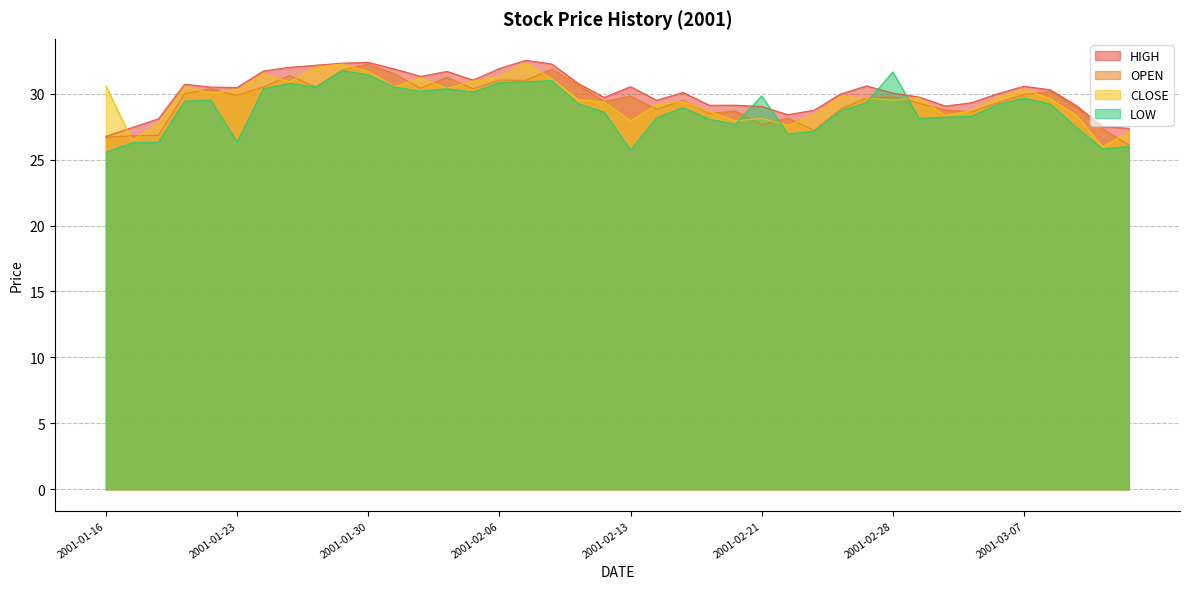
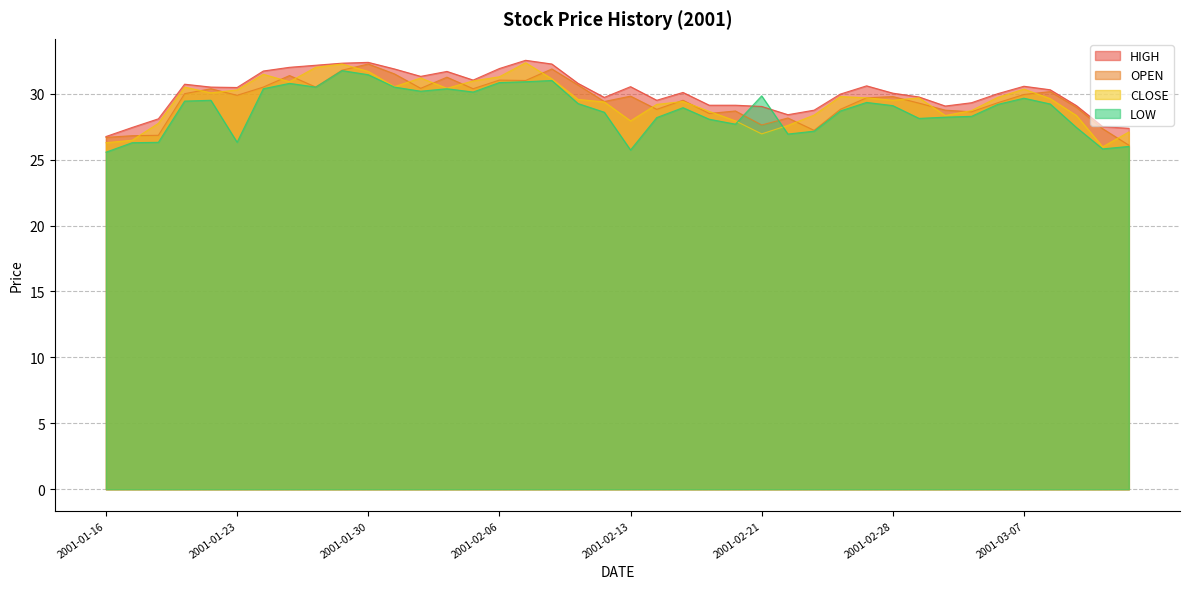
  {
    "CLOSE": {
-     "2001-01-16": 30.6,
+     "2001-01-16": 26.3,
      "2001-01-30": 31.7,
      "2001-02-06": 31.3,
      "2001-02-13": 27.9,
-     "2001-02-21": 28.1,
+     "2001-02-21": 26.9,
      "2001-02-28": 29.5,
      "2001-03-07": 30.3
    },
    "LOW": {
      "2001-01-16": 25.6,
      "2001-01-23": 26.3,
      "2001-01-30": 31.4,
      "2001-02-13": 25.7,
      "2001-02-21": 29.8,
-     "2001-02-28": 31.7,
+     "2001-02-28": 29.1,
      "2001-03-07": 29.7
    }
  }
